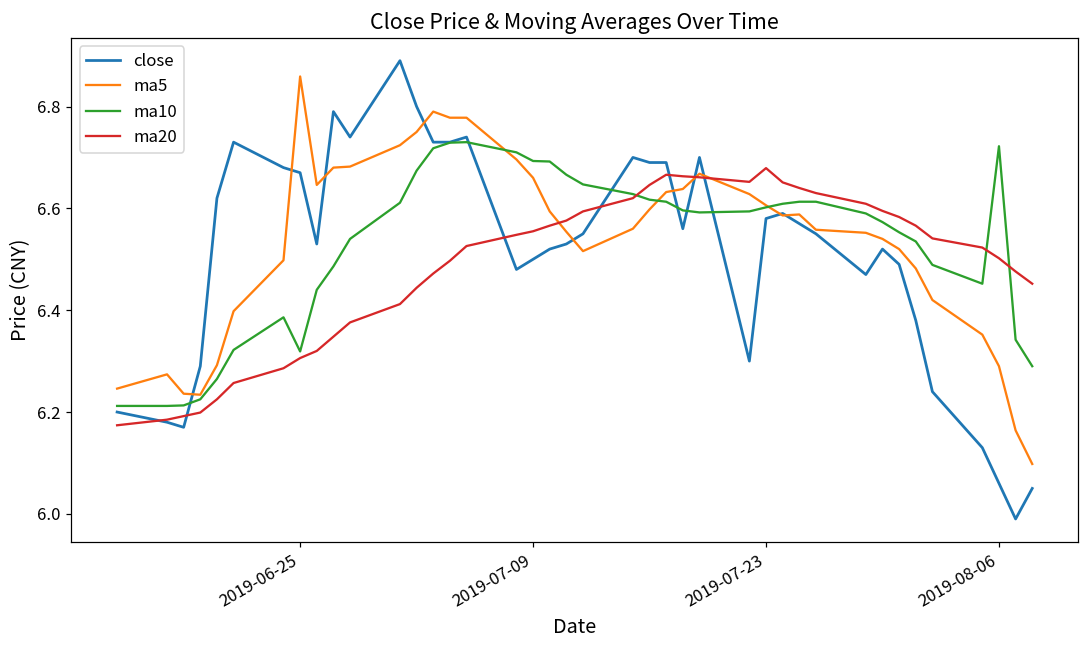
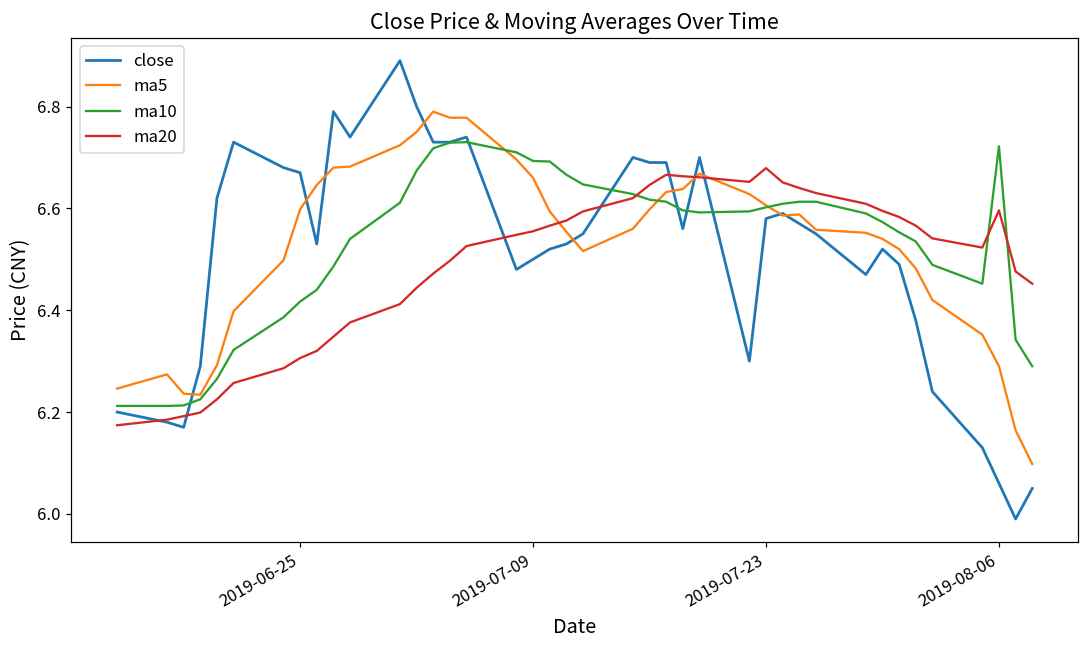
  {
    "close": {
      "2019-06-25": 6.67,
      "2019-07-09": 6.50,
      "2019-07-23": 6.58,
      "2019-08-06": 6.06
    },
    "ma5": {
-     "2019-06-25": 6.86,
+     "2019-06-25": 6.60,
      "2019-07-09": 6.66,
      "2019-08-06": 6.29
    },
    "ma10": {
-     "2019-06-25": 6.32,
+     "2019-06-25": 6.42,
      "2019-07-09": 6.69,
      "2019-08-06": 6.72
    },
    "ma20": {
      "2019-06-25": 6.31,
      "2019-07-09": 6.56,
      "2019-07-23": 6.68,
-     "2019-08-06": 6.50
+     "2019-08-06": 6.60
    }
  }
